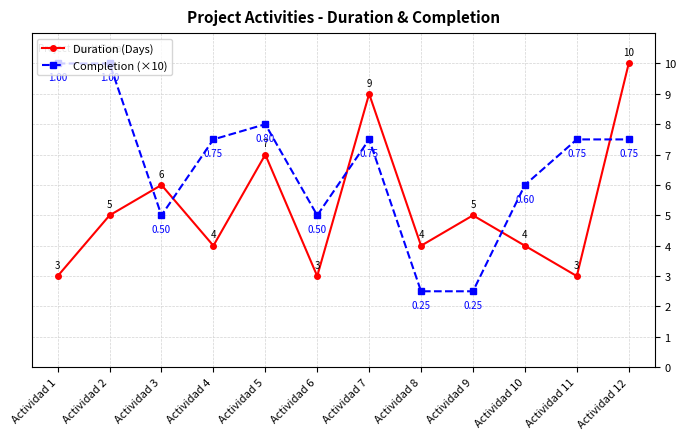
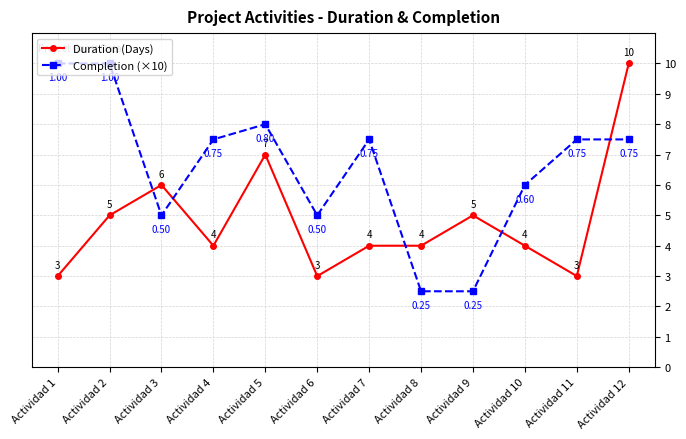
  {
    "Duration (Days)": {
      "Actividad 1": 3,
      "Actividad 2": 5,
      "Actividad 3": 6,
      "Actividad 4": 4,
      "Actividad 6": 3,
-     "Actividad 7": 9,
+     "Actividad 7": 4,
      "Actividad 8": 4,
      "Actividad 9": 5,
      "Actividad 10": 4,
      "Actividad 11": 3,
      "Actividad 12": 10
    }
  }
